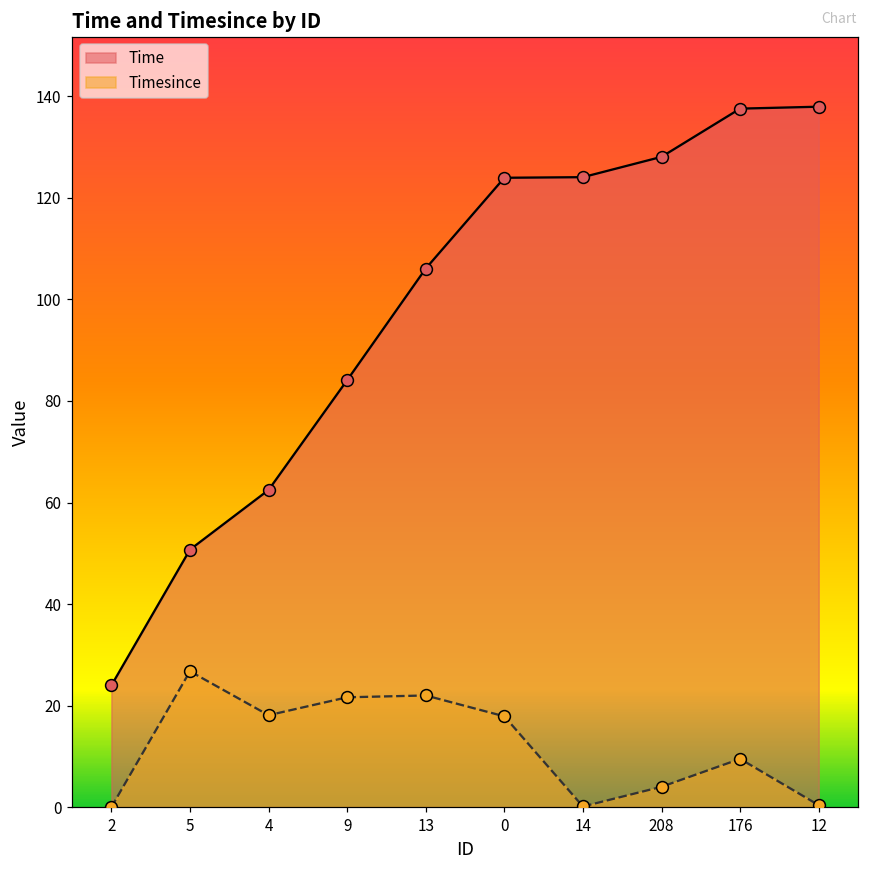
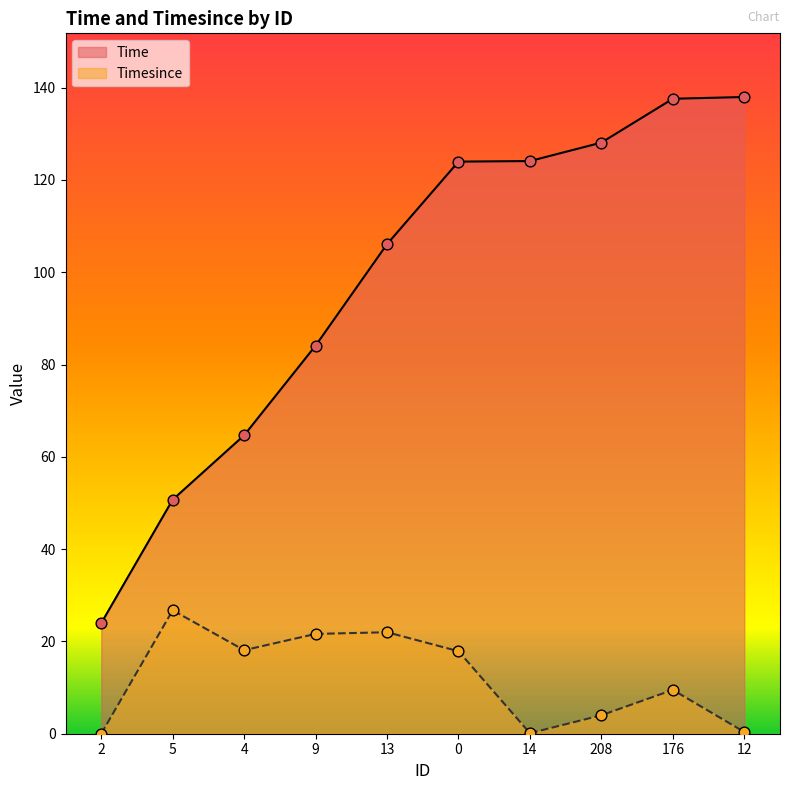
  {
    "Time": {
      "2": 24,
      "5": 51,
-     "4": 62,
+     "4": 65,
      "9": 84,
      "13": 106,
      "0": 124,
      "14": 124,
      "208": 128,
      "176": 138,
      "12": 138
    },
    "Timesince": {
      "2": 0,
      "5": 27,
      "4": 18,
      "9": 22,
      "13": 22,
      "0": 18,
      "14": 0,
      "208": 4,
      "176": 10,
      "12": 0
    }
  }
